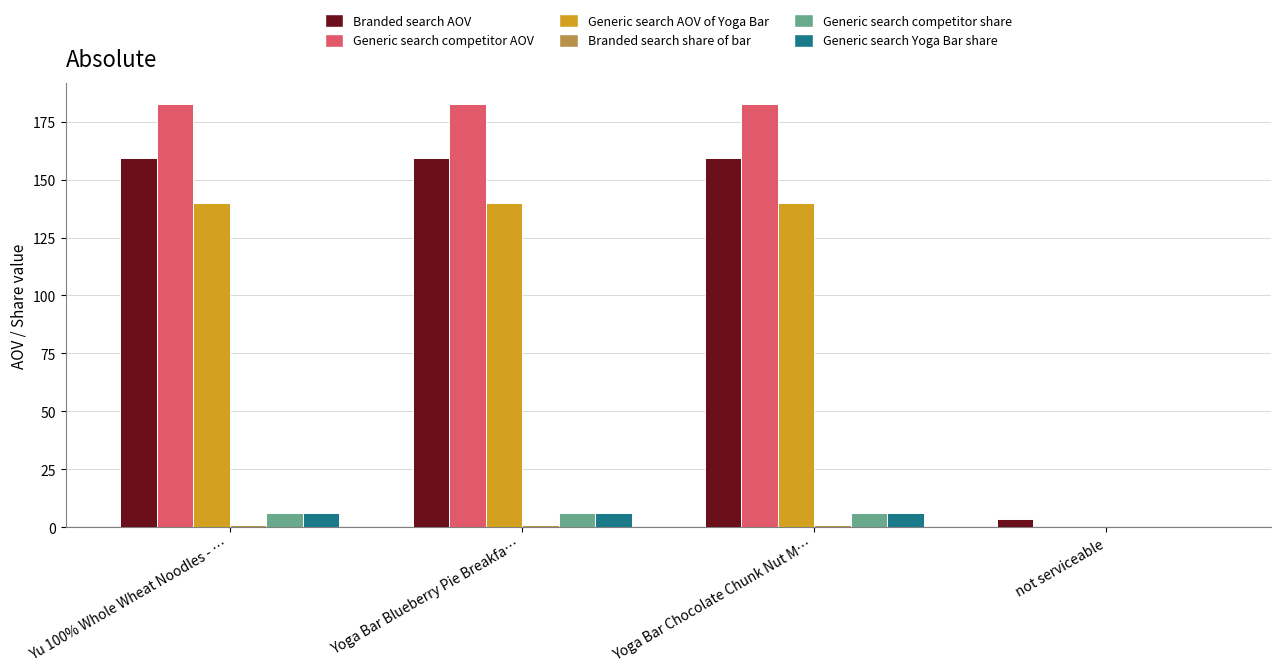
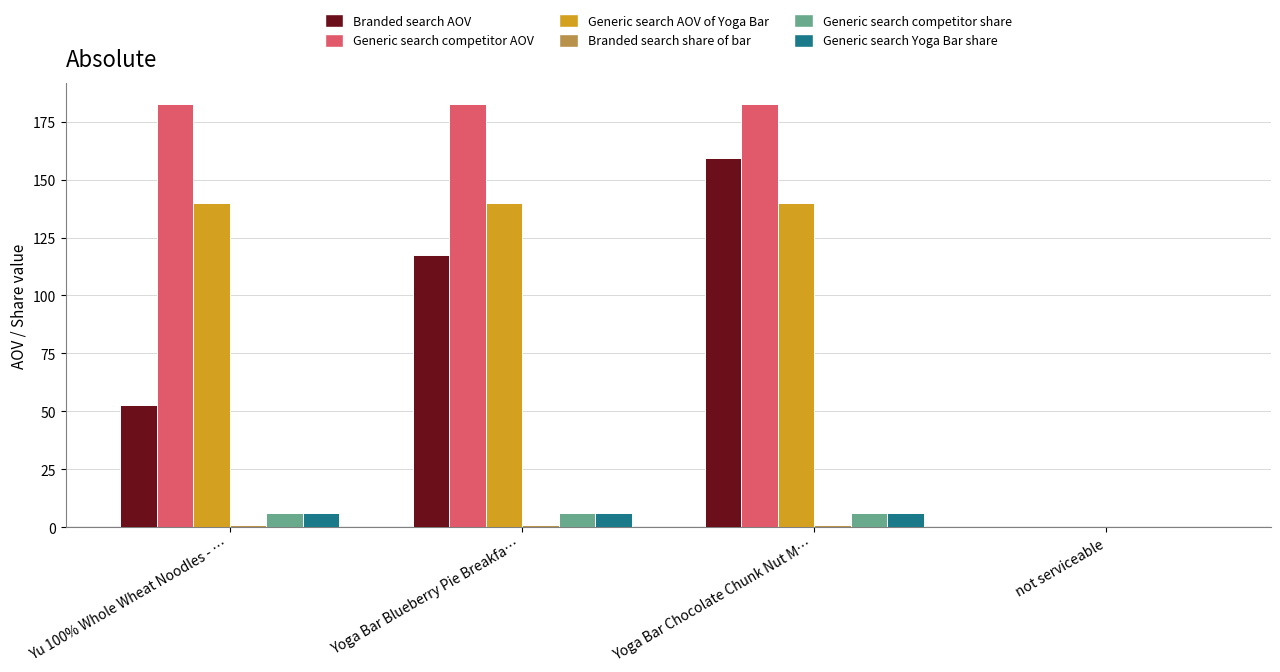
  {
    "Branded search AOV": {
-     "Yu 100% Whole Wheat Noodles - …": 159,
-     "Yoga Bar Blueberry Pie Breakfa…": 159,
+     "Yu 100% Whole Wheat Noodles - …": 53,
+     "Yoga Bar Blueberry Pie Breakfa…": 118,
      "Yoga Bar Chocolate Chunk Nut M…": 159,
-     "not serviceable": 4
+     "not serviceable": 0
    },
    "Generic search competitor AOV": {
      "Yu 100% Whole Wheat Noodles - …": 183,
      "Yoga Bar Blueberry Pie Breakfa…": 183,
      "Yoga Bar Chocolate Chunk Nut M…": 183,
      "not serviceable": 0
    },
    "Generic search competitor share": {
      "Yu 100% Whole Wheat Noodles - …": 6,
      "Yoga Bar Blueberry Pie Breakfa…": 6,
      "Yoga Bar Chocolate Chunk Nut M…": 6,
      "not serviceable": 0
    },
    "Generic search Yoga Bar share": {
      "Yu 100% Whole Wheat Noodles - …": 6,
      "Yoga Bar Blueberry Pie Breakfa…": 6,
      "Yoga Bar Chocolate Chunk Nut M…": 6,
      "not serviceable": 0
    }
  }
